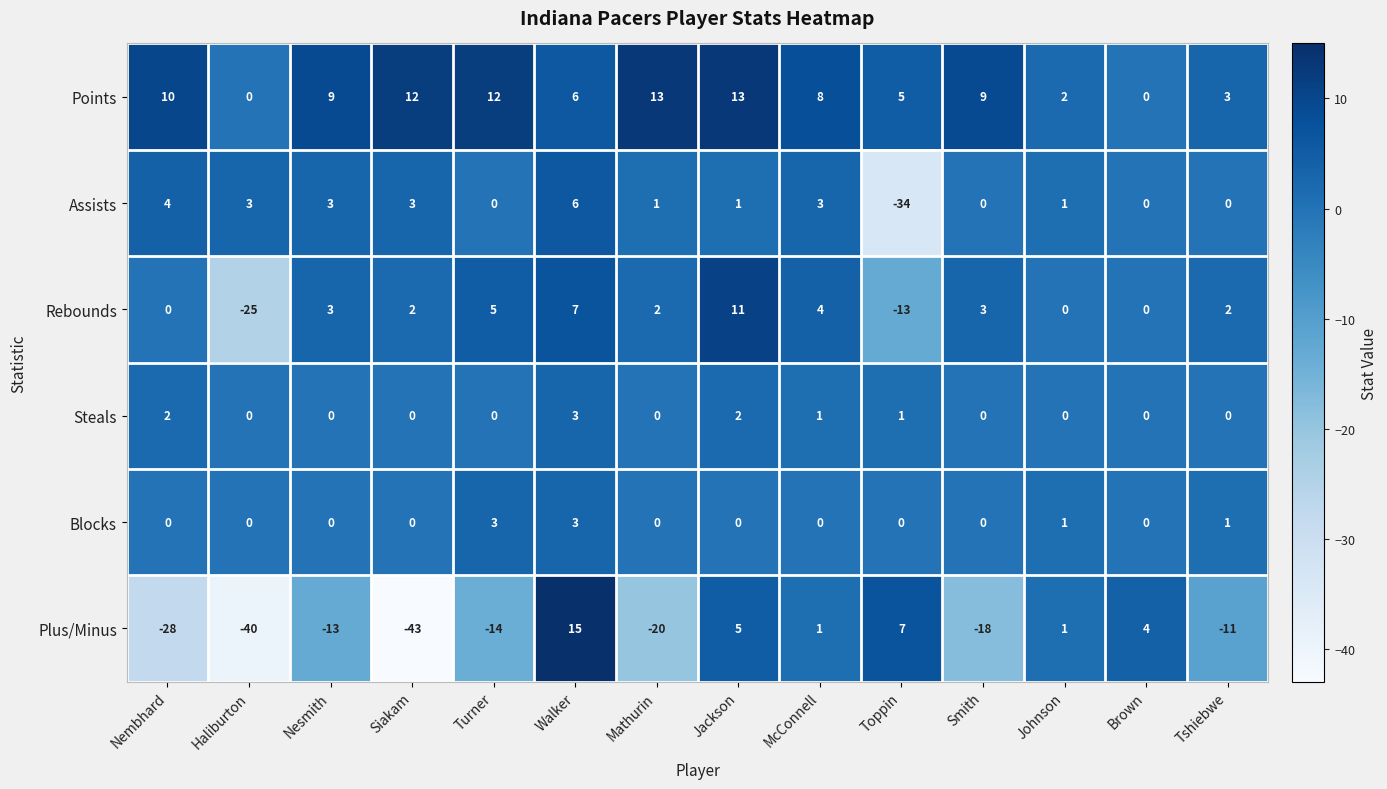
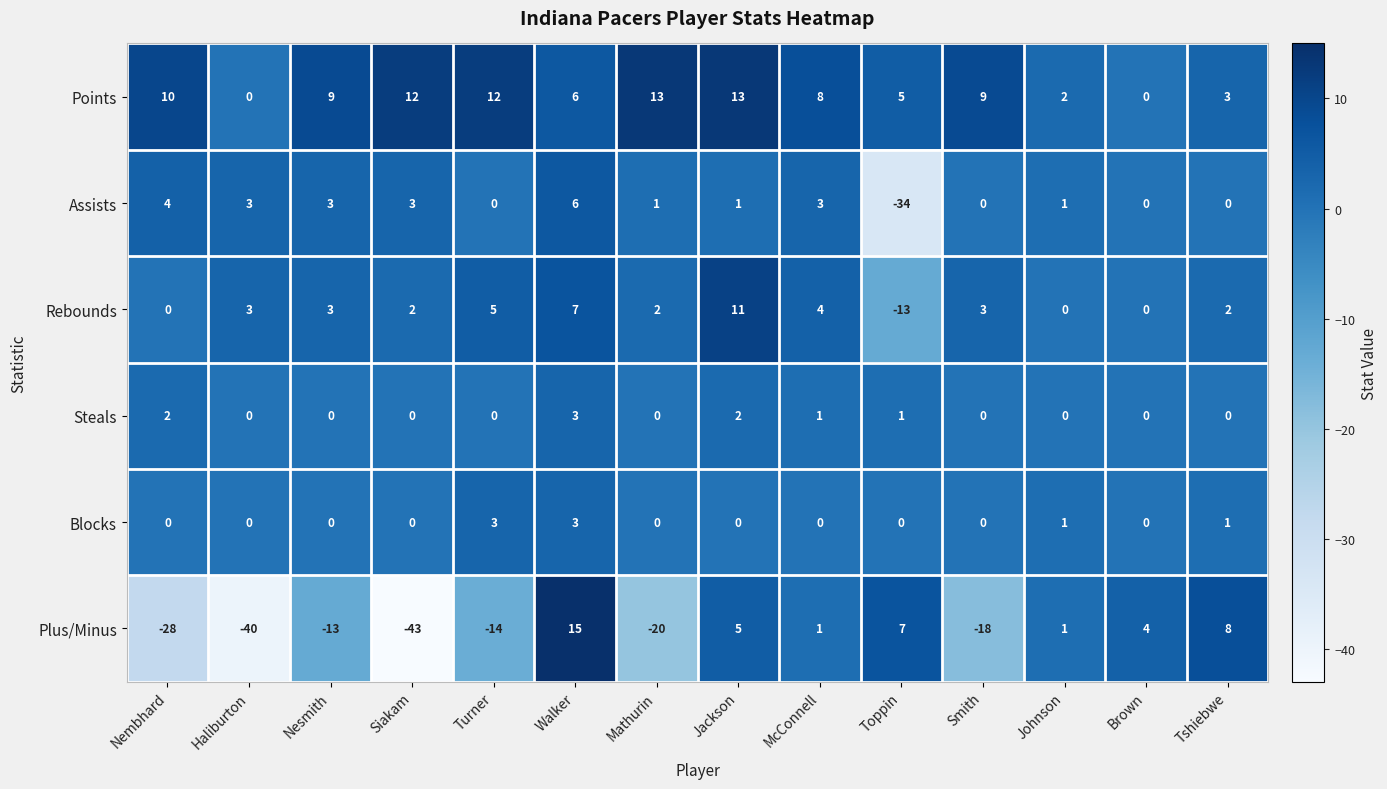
  {
    "Points": {
      "Nembhard": 10,
      "Haliburton": 0,
      "Nesmith": 9,
      "Siakam": 12,
      "Turner": 12,
      "Walker": 6,
      "Mathurin": 13,
      "Jackson": 13,
      "McConnell": 8,
      "Toppin": 5,
      "Smith": 9,
      "Johnson": 2,
      "Brown": 0,
      "Tshiebwe": 3
    },
    "Assists": {
      "Nembhard": 4,
      "Haliburton": 3,
      "Nesmith": 3,
      "Siakam": 3,
      "Turner": 0,
      "Walker": 6,
      "Mathurin": 1,
      "Jackson": 1,
      "McConnell": 3,
      "Toppin": -34,
      "Smith": 0,
      "Johnson": 1,
      "Brown": 0,
      "Tshiebwe": 0
    },
    "Rebounds": {
      "Nembhard": 0,
-     "Haliburton": -25,
+     "Haliburton": 3,
      "Nesmith": 3,
      "Siakam": 2,
      "Turner": 5,
      "Walker": 7,
      "Mathurin": 2,
      "Jackson": 11,
      "McConnell": 4,
      "Toppin": -13,
      "Smith": 3,
      "Johnson": 0,
      "Brown": 0,
      "Tshiebwe": 2
    },
    "Steals": {
      "Nembhard": 2,
      "Haliburton": 0,
      "Nesmith": 0,
      "Siakam": 0,
      "Turner": 0,
      "Walker": 3,
      "Mathurin": 0,
      "Jackson": 2,
      "McConnell": 1,
      "Toppin": 1,
      "Smith": 0,
      "Johnson": 0,
      "Brown": 0,
      "Tshiebwe": 0
    },
    "Blocks": {
      "Nembhard": 0,
      "Haliburton": 0,
      "Nesmith": 0,
      "Siakam": 0,
      "Turner": 3,
      "Walker": 3,
      "Mathurin": 0,
      "Jackson": 0,
      "McConnell": 0,
      "Toppin": 0,
      "Smith": 0,
      "Johnson": 1,
      "Brown": 0,
      "Tshiebwe": 1
    },
    "Plus/Minus": {
      "Nembhard": -28,
      "Haliburton": -40,
      "Nesmith": -13,
      "Siakam": -43,
      "Turner": -14,
      "Walker": 15,
      "Mathurin": -20,
      "Jackson": 5,
      "McConnell": 1,
      "Toppin": 7,
      "Smith": -18,
      "Johnson": 1,
      "Brown": 4,
-     "Tshiebwe": -11
+     "Tshiebwe": 8
    }
  }
